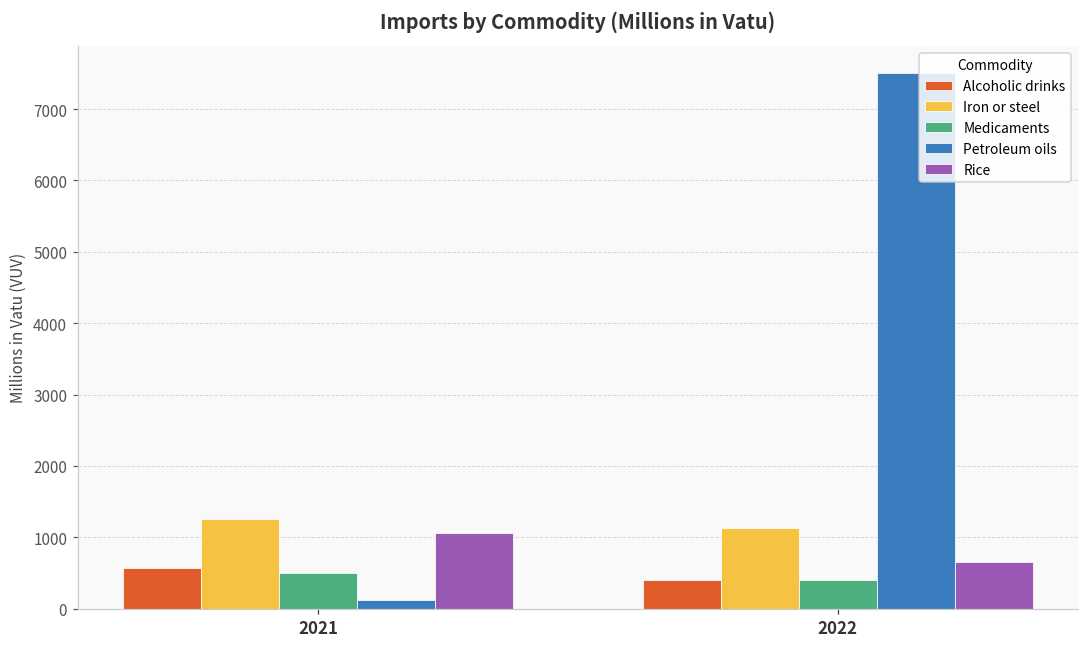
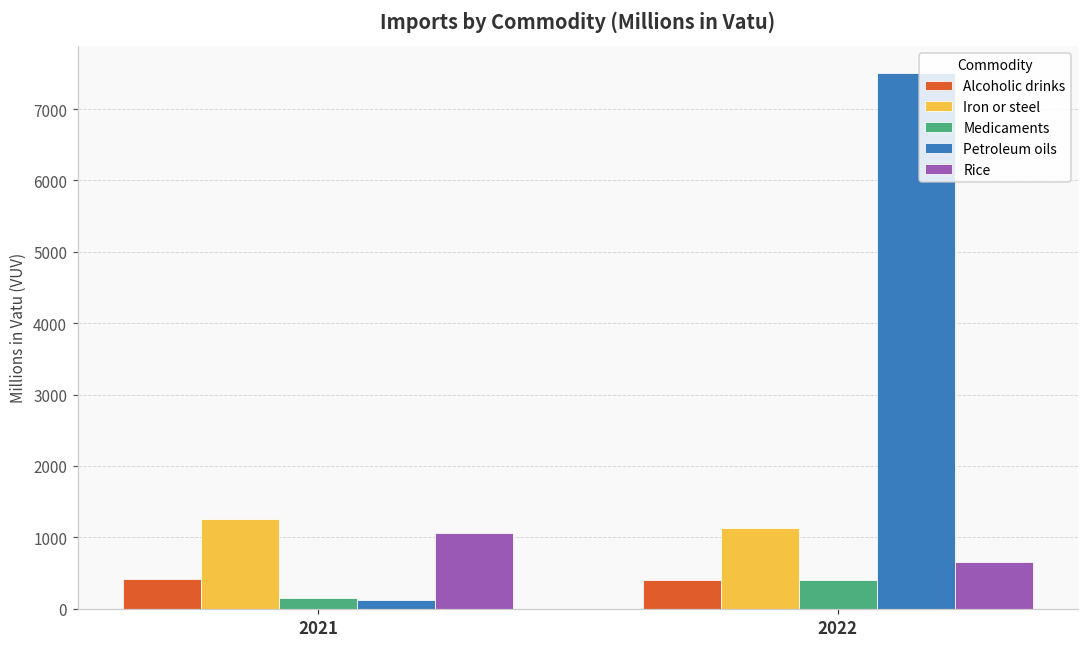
  {
    "Alcoholic drinks": {
-     "2021": 600,
+     "2021": 400,
      "2022": 400
    },
    "Iron or steel": {
      "2021": 1300,
      "2022": 1100
    },
    "Medicaments": {
-     "2021": 500,
+     "2021": 200,
      "2022": 400
    },
    "Petroleum oils": {
      "2021": 100,
      "2022": 7500
    },
    "Rice": {
      "2021": 1100,
      "2022": 700
    }
  }
